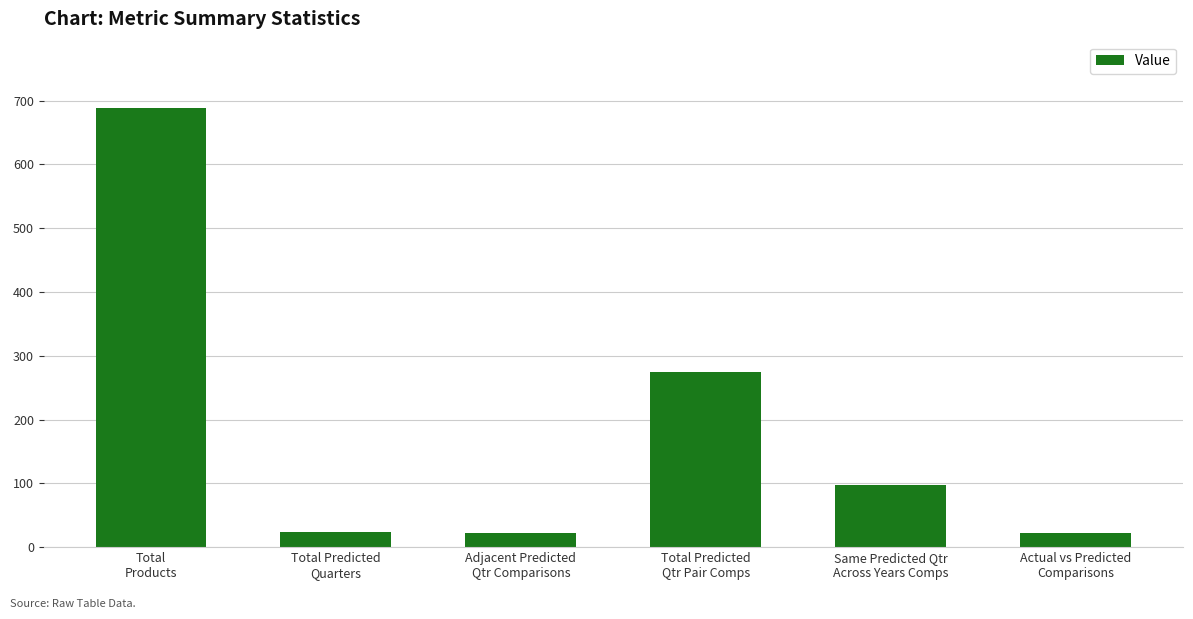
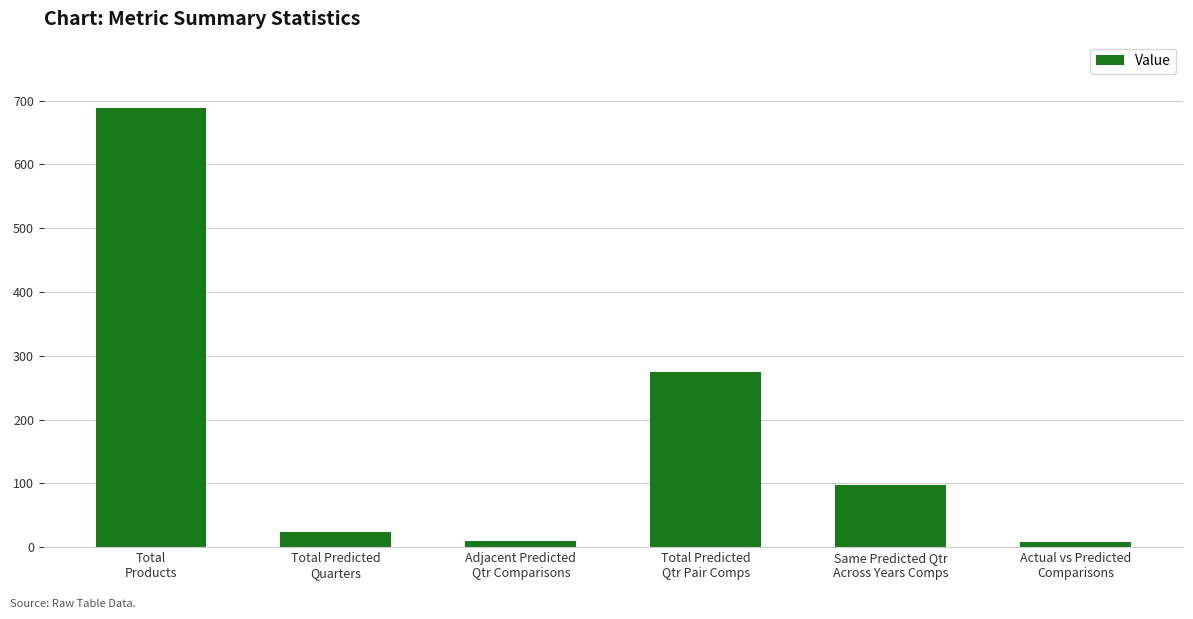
  {
    "Total Products": 690,
    "Total Predicted Quarters": 20,
-   "Adjacent Predicted Qtr Comparisons": 20,
+   "Adjacent Predicted Qtr Comparisons": 10,
    "Total Predicted Qtr Pair Comps": 270,
    "Same Predicted Qtr Across Years Comps": 100,
-   "Actual vs Predicted Comparisons": 20
+   "Actual vs Predicted Comparisons": 10
  }
